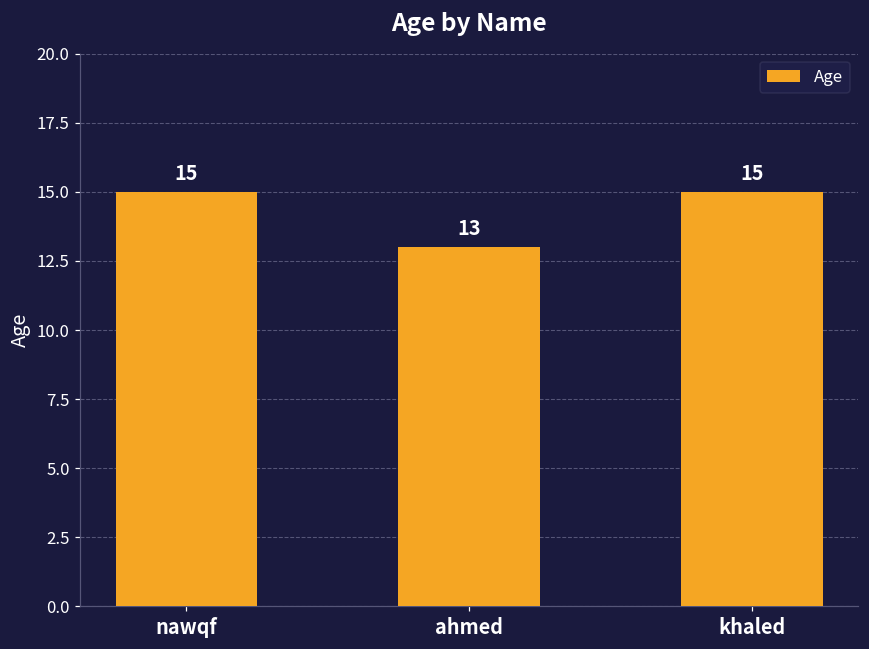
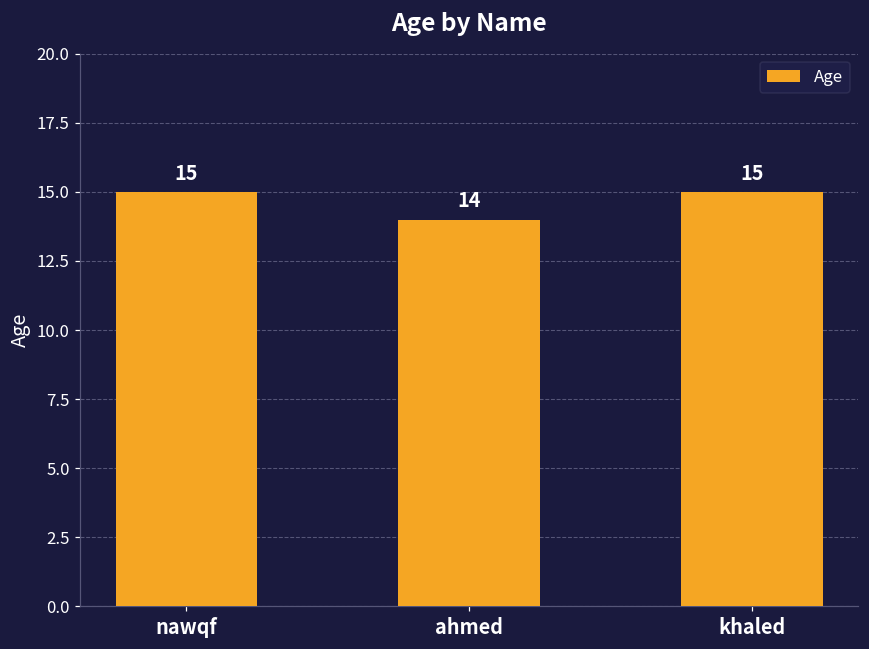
  {
    "nawqf": 15,
-   "ahmed": 13,
+   "ahmed": 14,
    "khaled": 15
  }
